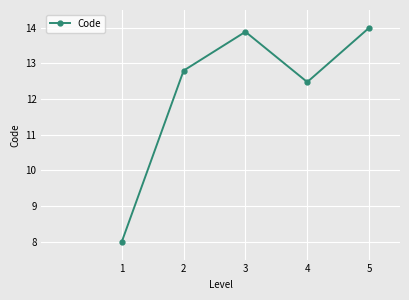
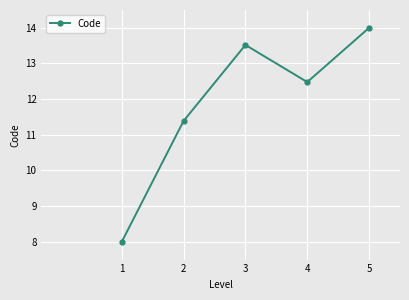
  {
    "1": 8.0,
-   "2": 12.8,
-   "3": 13.9,
+   "2": 11.4,
+   "3": 13.5,
    "4": 12.5,
    "5": 14.0
  }
